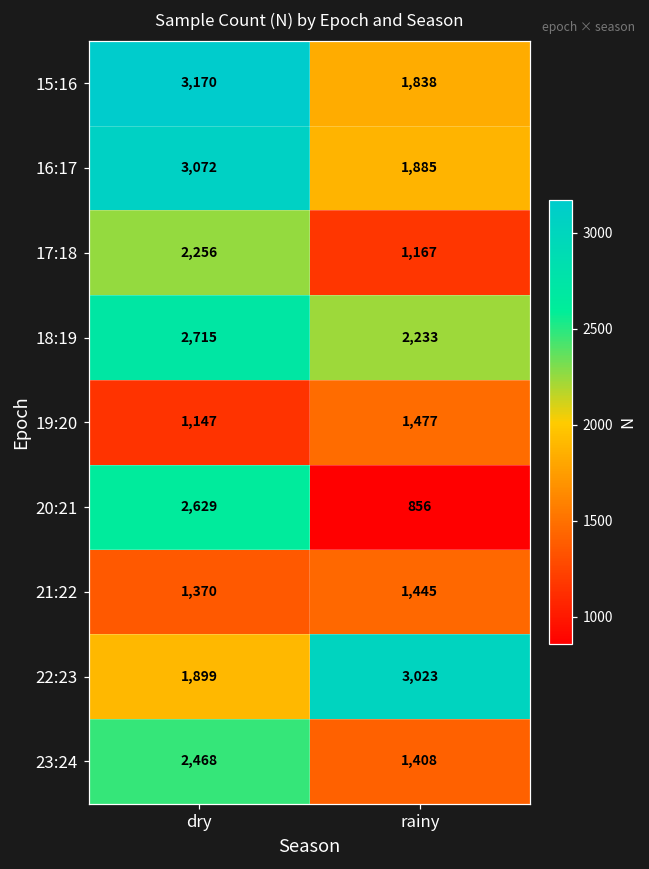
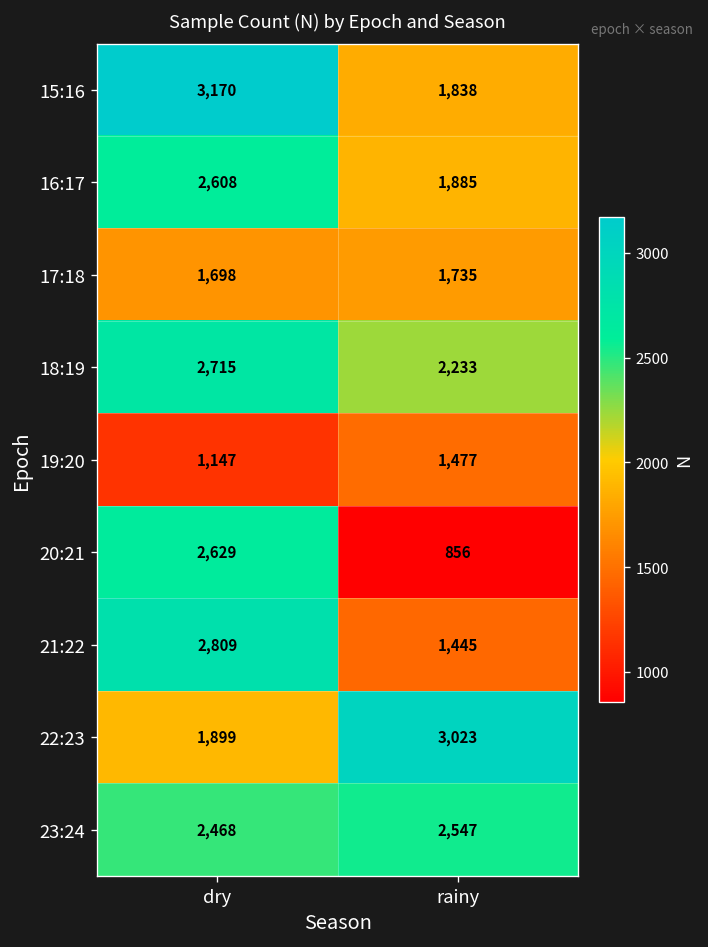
  {
    "15:16": {
      "dry": "3,170",
      "rainy": "1,838"
    },
    "16:17": {
-     "dry": "3,072",
+     "dry": "2,608",
      "rainy": "1,885"
    },
    "17:18": {
-     "dry": "2,256",
-     "rainy": "1,167"
+     "dry": "1,698",
+     "rainy": "1,735"
    },
    "18:19": {
      "dry": "2,715",
      "rainy": "2,233"
    },
    "19:20": {
      "dry": "1,147",
      "rainy": "1,477"
    },
    "20:21": {
      "dry": "2,629",
      "rainy": "856"
    },
    "21:22": {
-     "dry": "1,370",
+     "dry": "2,809",
      "rainy": "1,445"
    },
    "22:23": {
      "dry": "1,899",
      "rainy": "3,023"
    },
    "23:24": {
      "dry": "2,468",
-     "rainy": "1,408"
+     "rainy": "2,547"
    }
  }
